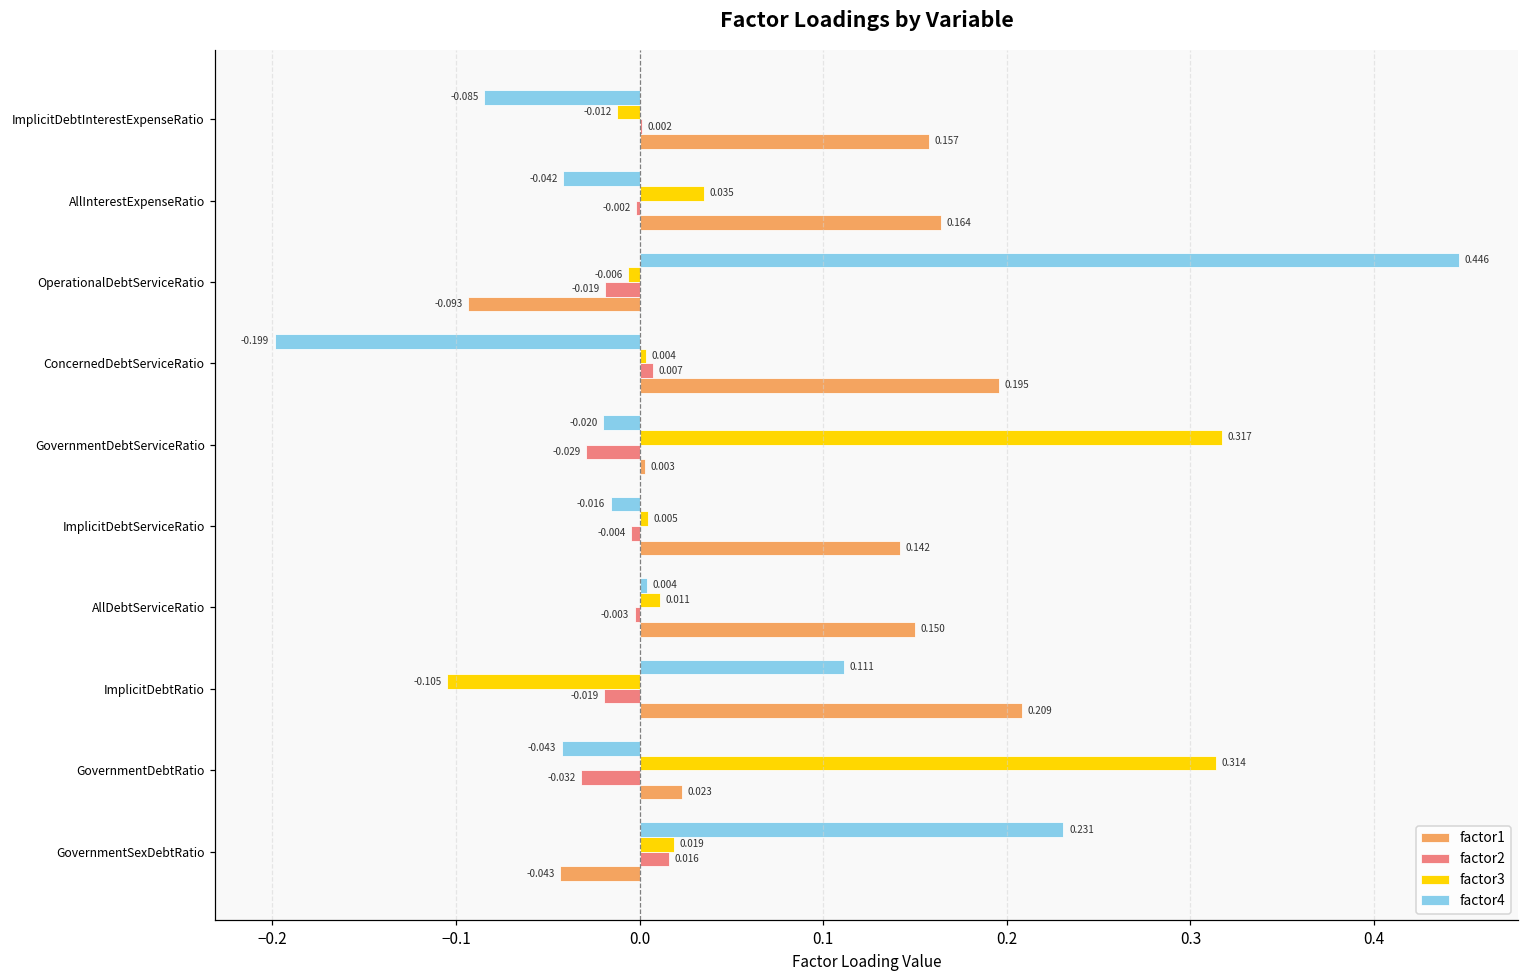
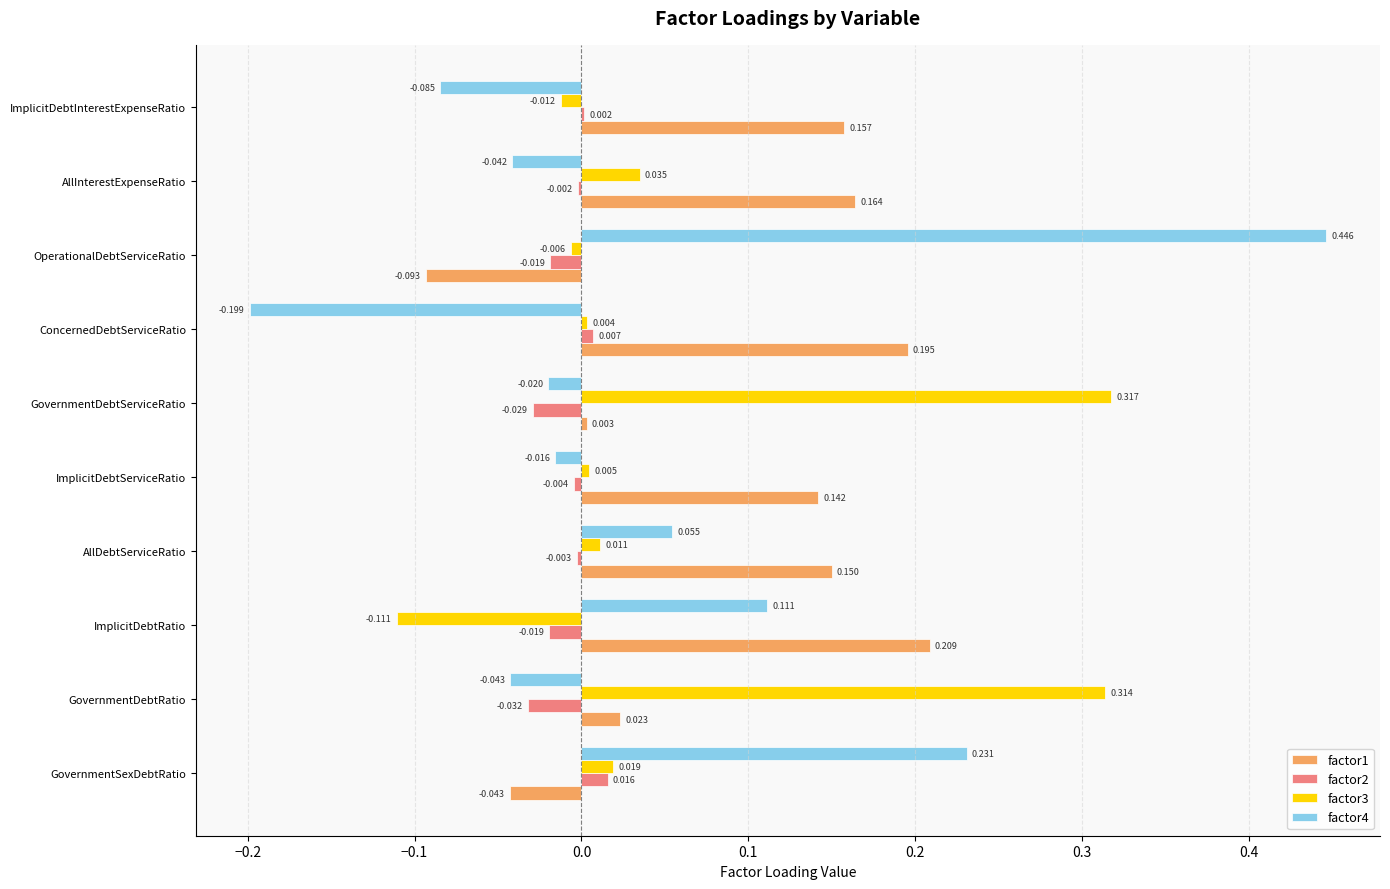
  {
    "factor3": {
      "ImplicitDebtInterestExpenseRatio": -0.012,
      "AllInterestExpenseRatio": 0.035,
      "OperationalDebtServiceRatio": -0.006,
      "ConcernedDebtServiceRatio": 0.004,
      "GovernmentDebtServiceRatio": 0.317,
      "ImplicitDebtServiceRatio": 0.005,
      "AllDebtServiceRatio": 0.011,
-     "ImplicitDebtRatio": -0.105,
+     "ImplicitDebtRatio": -0.111,
      "GovernmentDebtRatio": 0.314,
      "GovernmentSexDebtRatio": 0.019
    },
    "factor4": {
      "ImplicitDebtInterestExpenseRatio": -0.085,
      "AllInterestExpenseRatio": -0.042,
      "OperationalDebtServiceRatio": 0.446,
      "ConcernedDebtServiceRatio": -0.199,
      "GovernmentDebtServiceRatio": -0.020,
      "ImplicitDebtServiceRatio": -0.016,
-     "AllDebtServiceRatio": 0.004,
+     "AllDebtServiceRatio": 0.055,
      "ImplicitDebtRatio": 0.111,
      "GovernmentDebtRatio": -0.043,
      "GovernmentSexDebtRatio": 0.231
    }
  }
